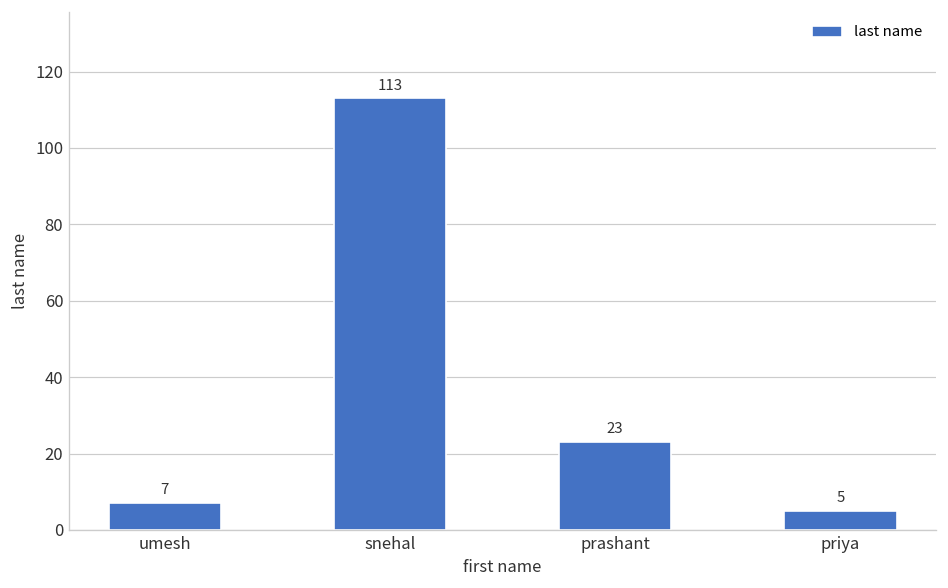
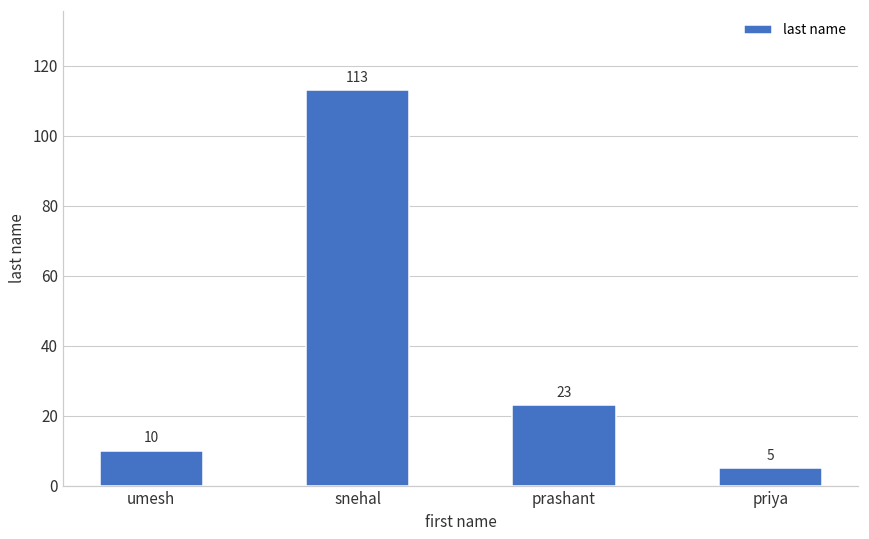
  {
-   "umesh": 7,
+   "umesh": 10,
    "snehal": 113,
    "prashant": 23,
    "priya": 5
  }
